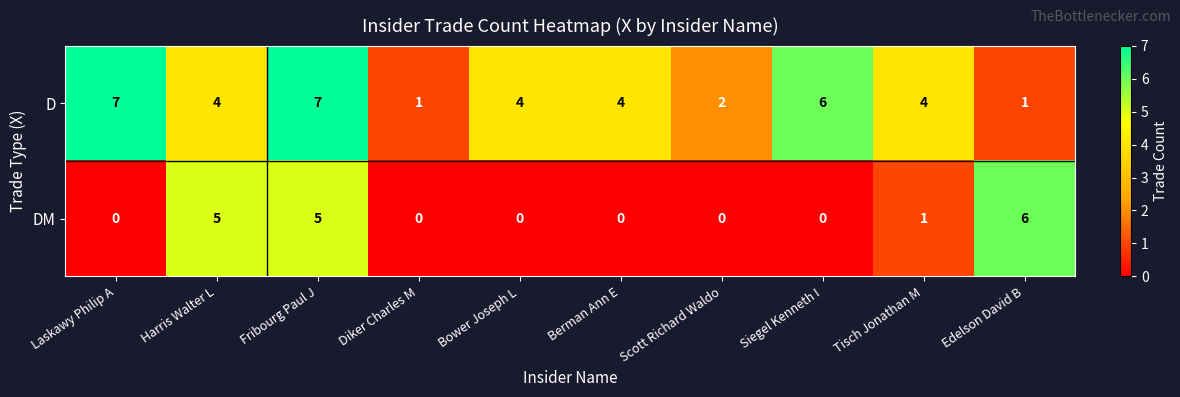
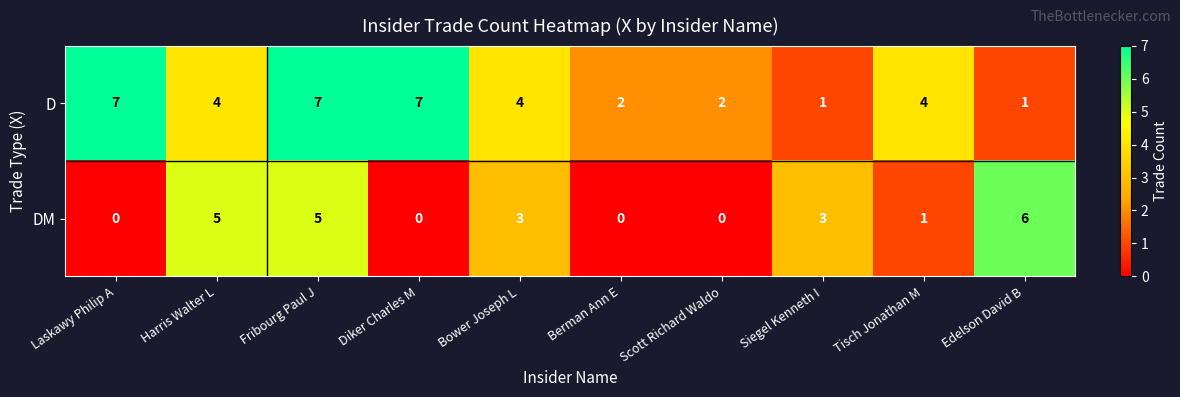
  {
    "D": {
      "Laskawy Philip A": 7,
      "Harris Walter L": 4,
      "Fribourg Paul J": 7,
-     "Diker Charles M": 1,
+     "Diker Charles M": 7,
      "Bower Joseph L": 4,
-     "Berman Ann E": 4,
+     "Berman Ann E": 2,
      "Scott Richard Waldo": 2,
-     "Siegel Kenneth I": 6,
+     "Siegel Kenneth I": 1,
      "Tisch Jonathan M": 4,
      "Edelson David B": 1
    },
    "DM": {
      "Laskawy Philip A": 0,
      "Harris Walter L": 5,
      "Fribourg Paul J": 5,
      "Diker Charles M": 0,
-     "Bower Joseph L": 0,
+     "Bower Joseph L": 3,
      "Berman Ann E": 0,
      "Scott Richard Waldo": 0,
-     "Siegel Kenneth I": 0,
+     "Siegel Kenneth I": 3,
      "Tisch Jonathan M": 1,
      "Edelson David B": 6
    }
  }
